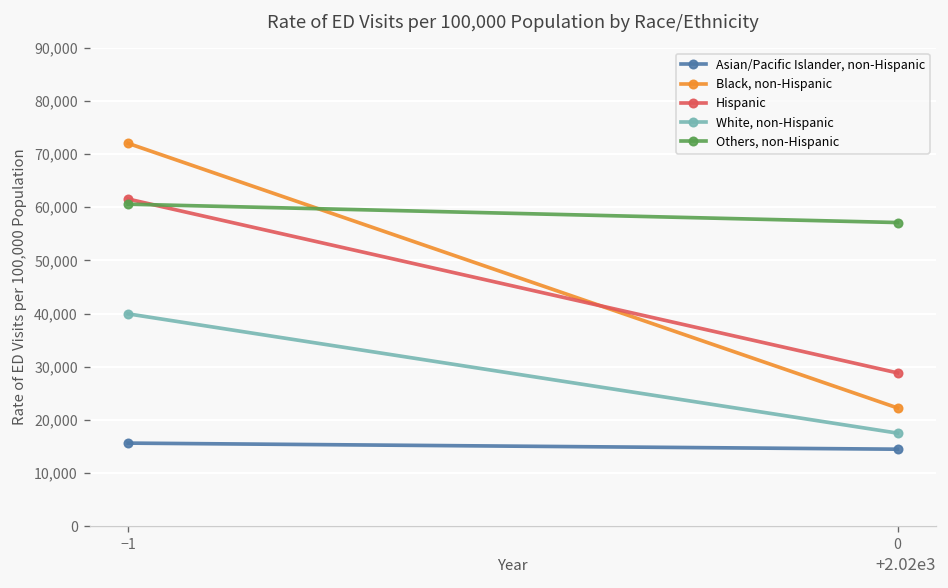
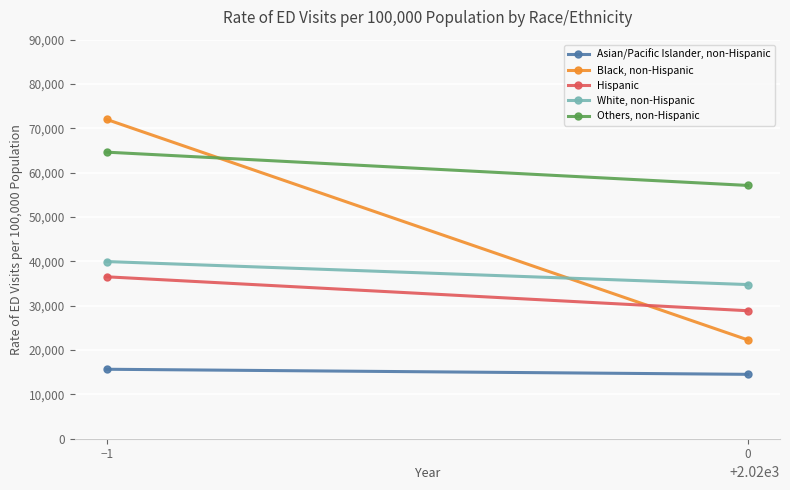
  {
    "Asian/Pacific Islander, non-Hispanic": {
      "−1": "16,000",
      "0": "15,000"
    },
    "Black, non-Hispanic": {
      "−1": "72,000",
      "0": "22,000"
    },
    "Hispanic": {
-     "−1": "62,000",
+     "−1": "37,000",
      "0": "29,000"
    },
    "White, non-Hispanic": {
      "−1": "40,000",
-     "0": "18,000"
+     "0": "35,000"
    },
    "Others, non-Hispanic": {
-     "−1": "61,000",
+     "−1": "65,000",
      "0": "57,000"
    }
  }
